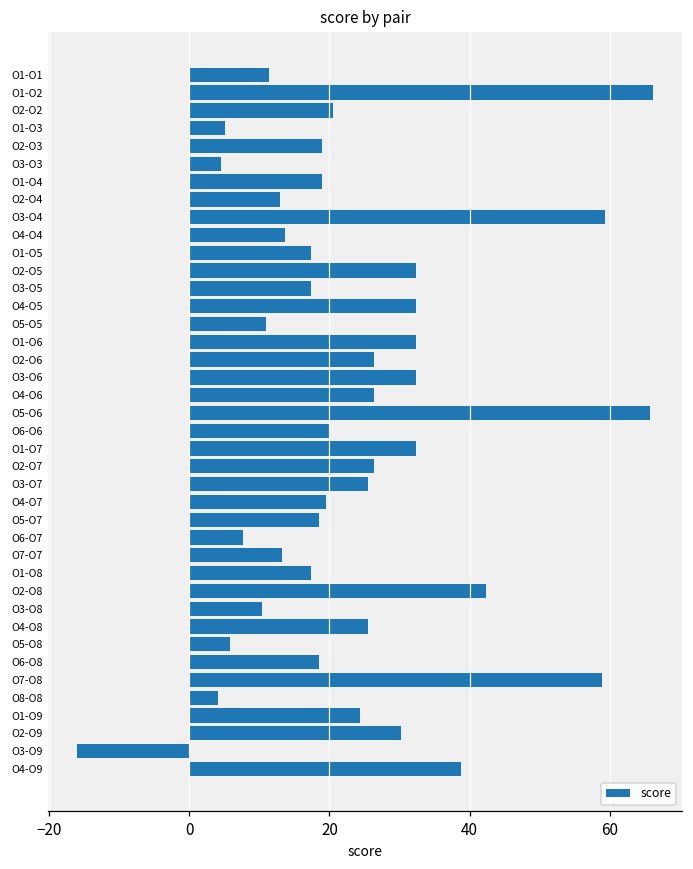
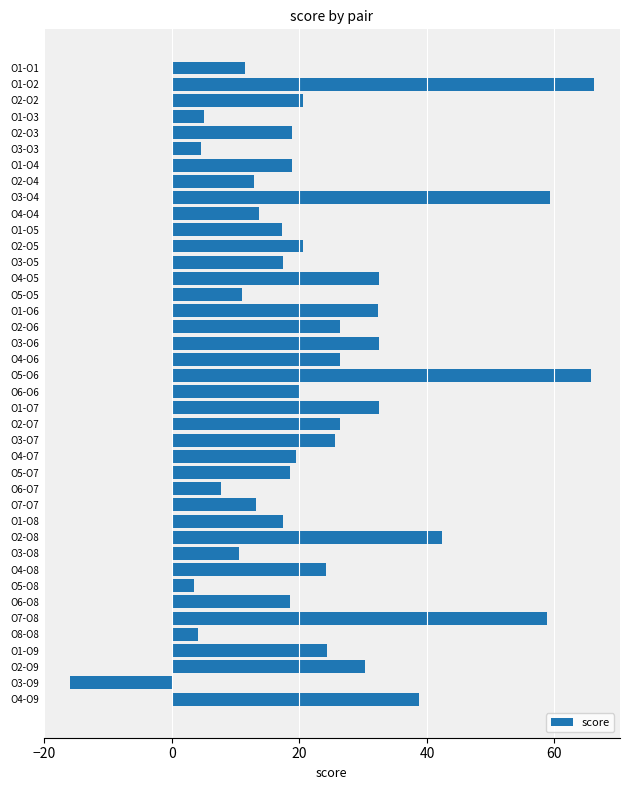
  {
    "O1-O1": 11,
    "O1-O2": 66,
    "O2-O2": 20,
    "O1-O3": 5,
    "O2-O3": 19,
    "O3-O3": 5,
    "O1-O4": 19,
    "O2-O4": 13,
    "O3-O4": 59,
    "O4-O4": 14,
    "O1-O5": 17,
-   "O2-O5": 32,
+   "O2-O5": 21,
    "O3-O5": 17,
    "O4-O5": 32,
    "O5-O5": 11,
    "O1-O6": 32,
    "O2-O6": 26,
    "O3-O6": 32,
    "O4-O6": 26,
    "O5-O6": 66,
    "O6-O6": 20,
    "O1-O7": 32,
    "O2-O7": 26,
    "O3-O7": 26,
    "O4-O7": 20,
    "O5-O7": 18,
    "O6-O7": 8,
    "O7-O7": 13,
    "O1-O8": 17,
    "O2-O8": 42,
    "O3-O8": 10,
-   "O4-O8": 26,
-   "O5-O8": 6,
+   "O4-O8": 24,
+   "O5-O8": 3,
    "O6-O8": 18,
    "O7-O8": 59,
    "O8-O8": 4,
    "O1-O9": 24,
    "O2-O9": 30,
    "O3-O9": -16,
    "O4-O9": 39
  }
